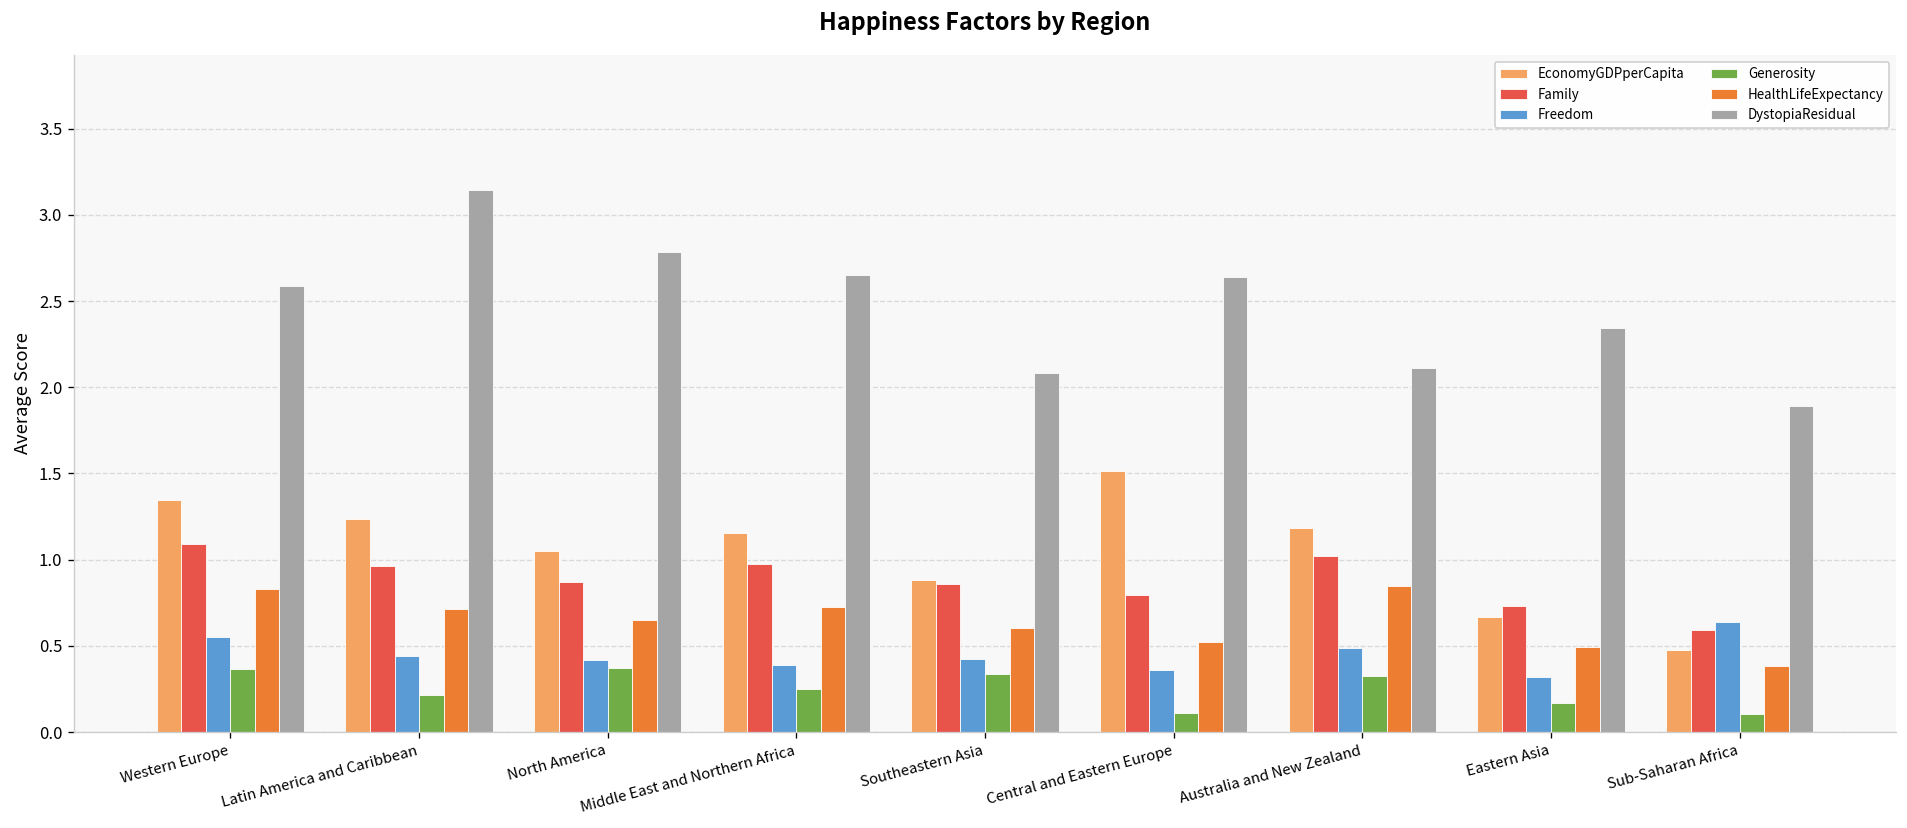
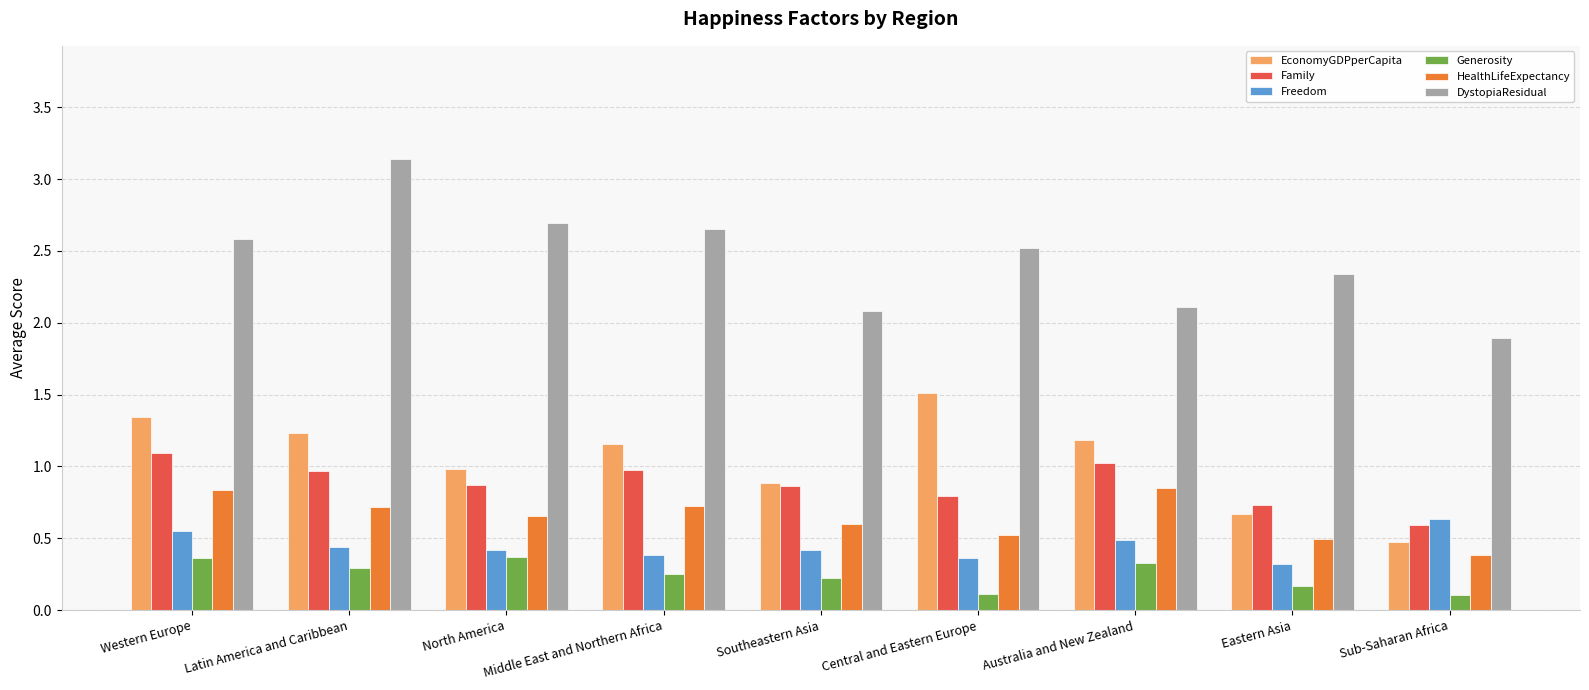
  {
    "EconomyGDPperCapita": {
      "Western Europe": 1.35,
      "Latin America and Caribbean": 1.24,
-     "North America": 1.05,
+     "North America": 0.98,
      "Middle East and Northern Africa": 1.16,
      "Southeastern Asia": 0.88,
      "Central and Eastern Europe": 1.51,
      "Australia and New Zealand": 1.18,
      "Eastern Asia": 0.67,
      "Sub-Saharan Africa": 0.47
    },
    "Freedom": {
      "Western Europe": 0.55,
      "Latin America and Caribbean": 0.44,
      "North America": 0.42,
      "Middle East and Northern Africa": 0.39,
      "Southeastern Asia": 0.42,
      "Central and Eastern Europe": 0.36,
      "Australia and New Zealand": 0.49,
      "Eastern Asia": 0.32,
      "Sub-Saharan Africa": 0.64
    },
    "Generosity": {
      "Western Europe": 0.37,
-     "Latin America and Caribbean": 0.21,
+     "Latin America and Caribbean": 0.29,
      "North America": 0.37,
      "Middle East and Northern Africa": 0.25,
-     "Southeastern Asia": 0.34,
+     "Southeastern Asia": 0.22,
      "Central and Eastern Europe": 0.11,
      "Australia and New Zealand": 0.33,
      "Eastern Asia": 0.17,
      "Sub-Saharan Africa": 0.10
    },
    "DystopiaResidual": {
      "Western Europe": 2.59,
      "Latin America and Caribbean": 3.14,
-     "North America": 2.78,
+     "North America": 2.69,
      "Middle East and Northern Africa": 2.65,
      "Southeastern Asia": 2.08,
-     "Central and Eastern Europe": 2.64,
+     "Central and Eastern Europe": 2.52,
      "Australia and New Zealand": 2.11,
      "Eastern Asia": 2.34,
      "Sub-Saharan Africa": 1.89
    }
  }
